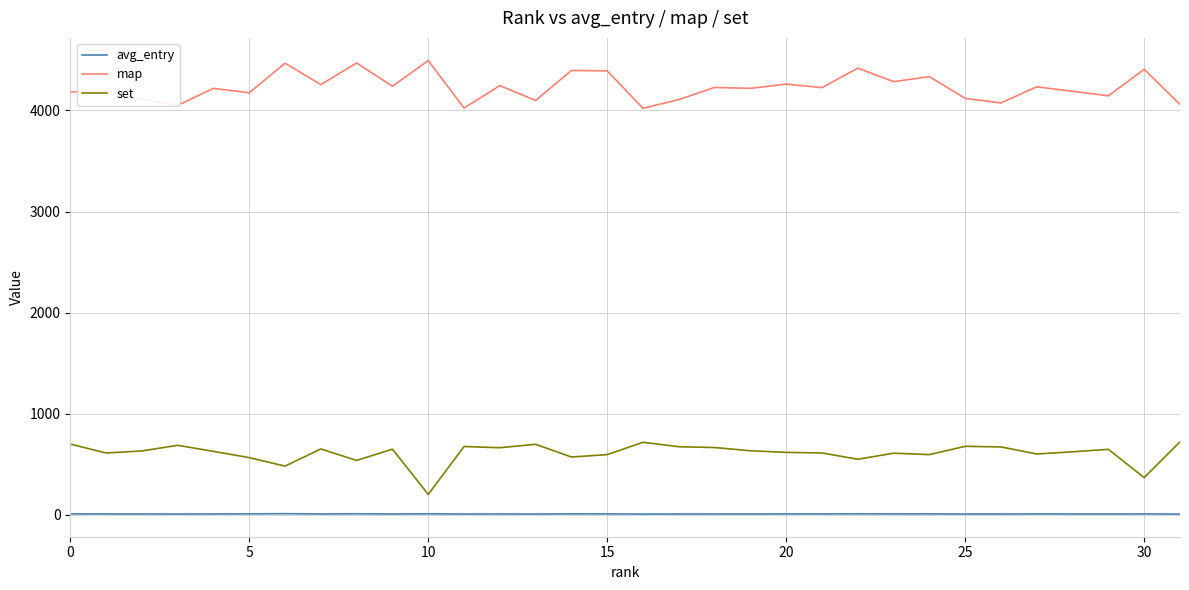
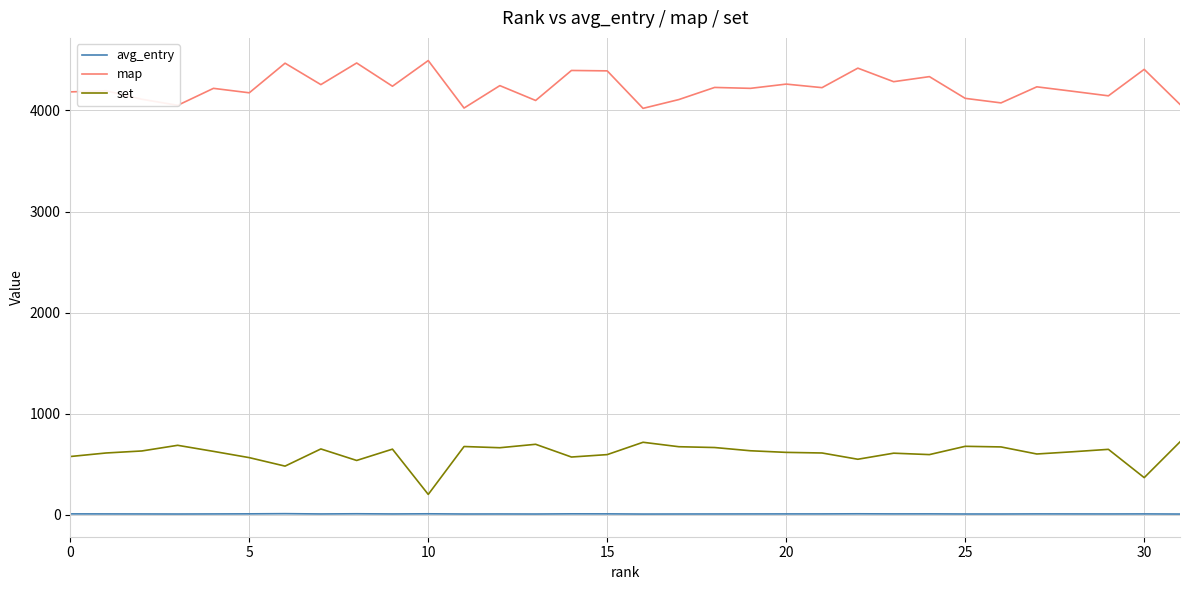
  {
    "avg_entry": {
      "0": 10,
      "5": 10,
      "10": 10,
      "15": 10,
      "20": 10,
      "25": 10,
      "30": 10
    },
    "map": {
      "0": 4180,
      "5": 4180,
      "10": 4490,
      "15": 4390,
      "20": 4260,
      "25": 4120,
      "30": 4410
    },
    "set": {
-     "0": 700,
+     "0": 580,
      "5": 560,
      "10": 200,
      "15": 590,
      "20": 620,
      "25": 680,
      "30": 370
    }
  }
